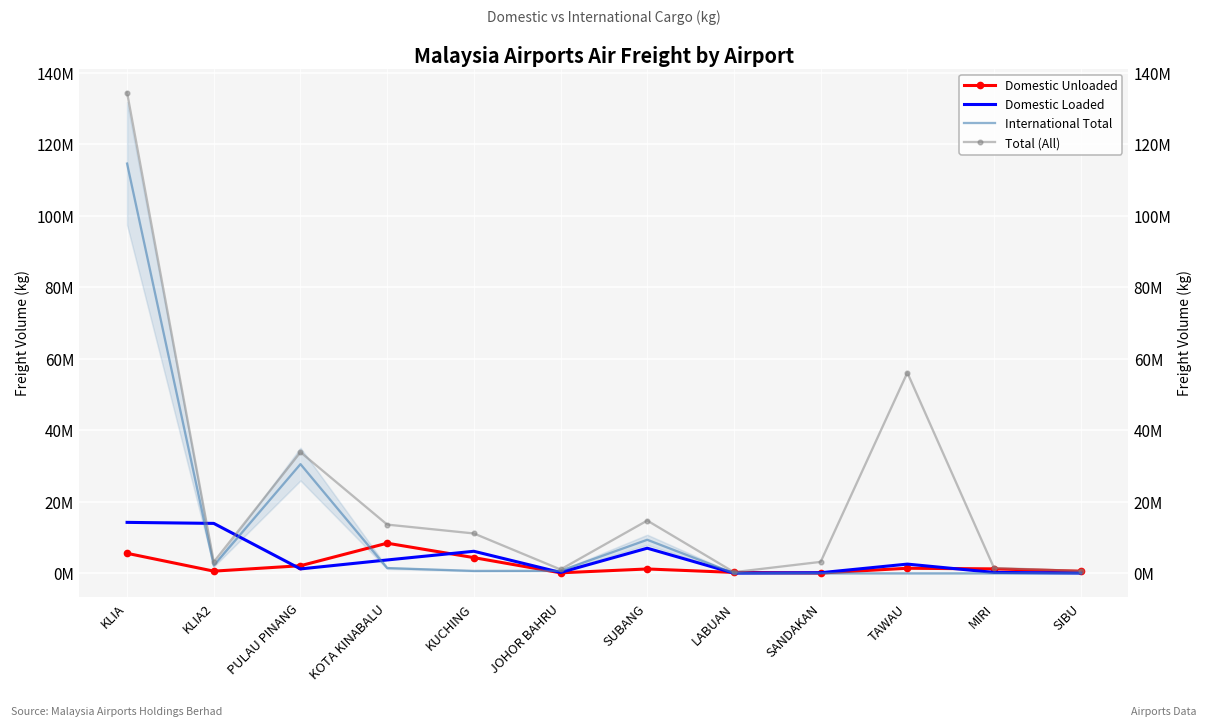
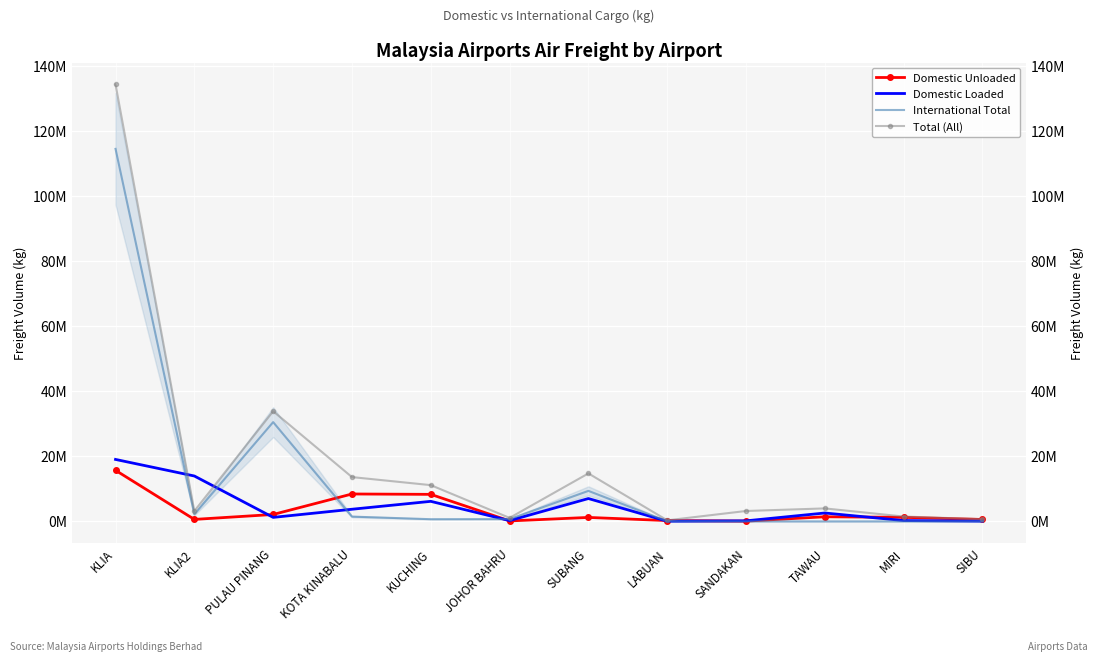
  {
    "Domestic Unloaded": {
-     "KLIA": 6000000,
+     "KLIA": 16000000,
      "KLIA2": 1000000,
      "PULAU PINANG": 2000000,
      "KOTA KINABALU": 8000000,
-     "KUCHING": 4000000,
+     "KUCHING": 8000000,
      "SUBANG": 1000000,
      "TAWAU": 1000000
    },
    "Domestic Loaded": {
-     "KLIA": 14000000,
+     "KLIA": 19000000,
      "KLIA2": 14000000,
      "PULAU PINANG": 1000000,
      "KOTA KINABALU": 4000000,
      "KUCHING": 6000000,
      "SUBANG": 7000000,
      "TAWAU": 3000000
    },
    "Total (All)": {
      "KLIA": 134000000,
      "PULAU PINANG": 34000000,
      "KOTA KINABALU": 14000000,
      "KUCHING": 11000000,
      "SUBANG": 15000000,
      "SANDAKAN": 3000000,
-     "TAWAU": 56000000
+     "TAWAU": 4000000
    }
  }
